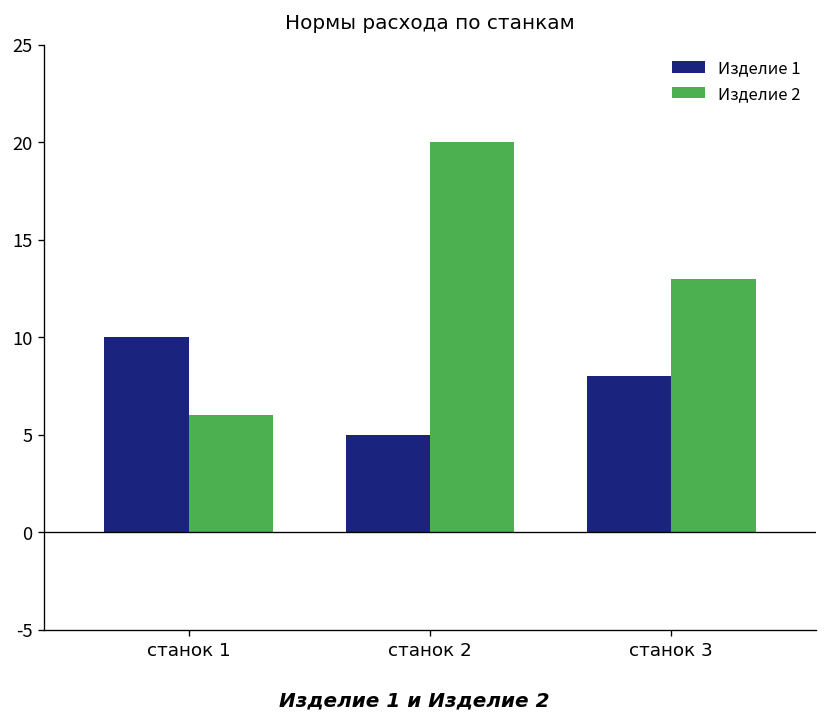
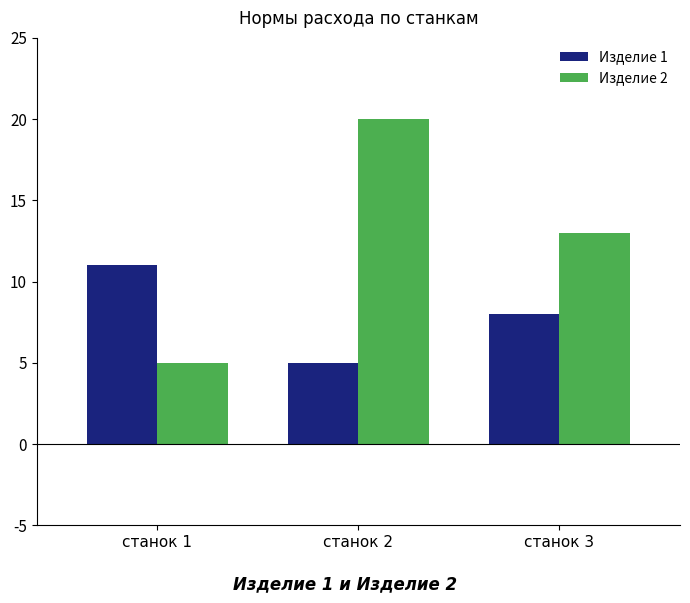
  {
    "Изделие 1": {
-     "станок 1": 10,
+     "станок 1": 11,
      "станок 2": 5,
      "станок 3": 8
    },
    "Изделие 2": {
-     "станок 1": 6,
+     "станок 1": 5,
      "станок 2": 20,
      "станок 3": 13
    }
  }
